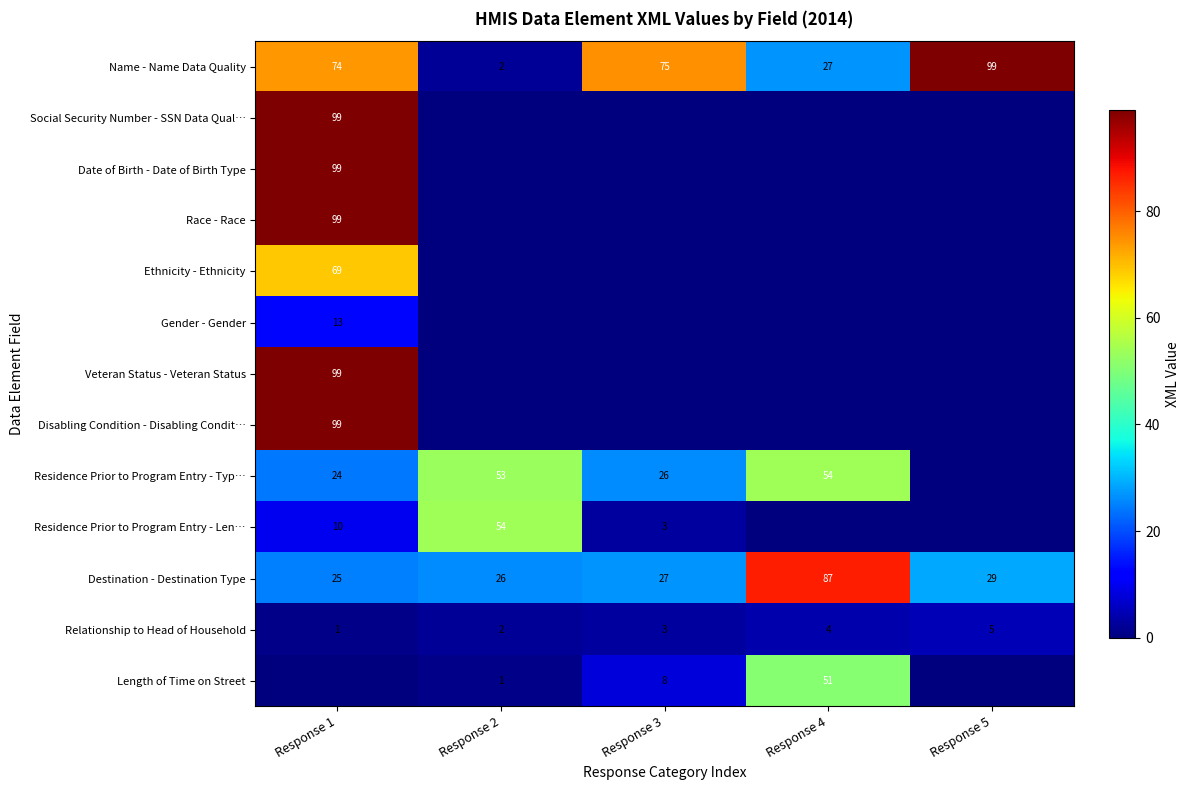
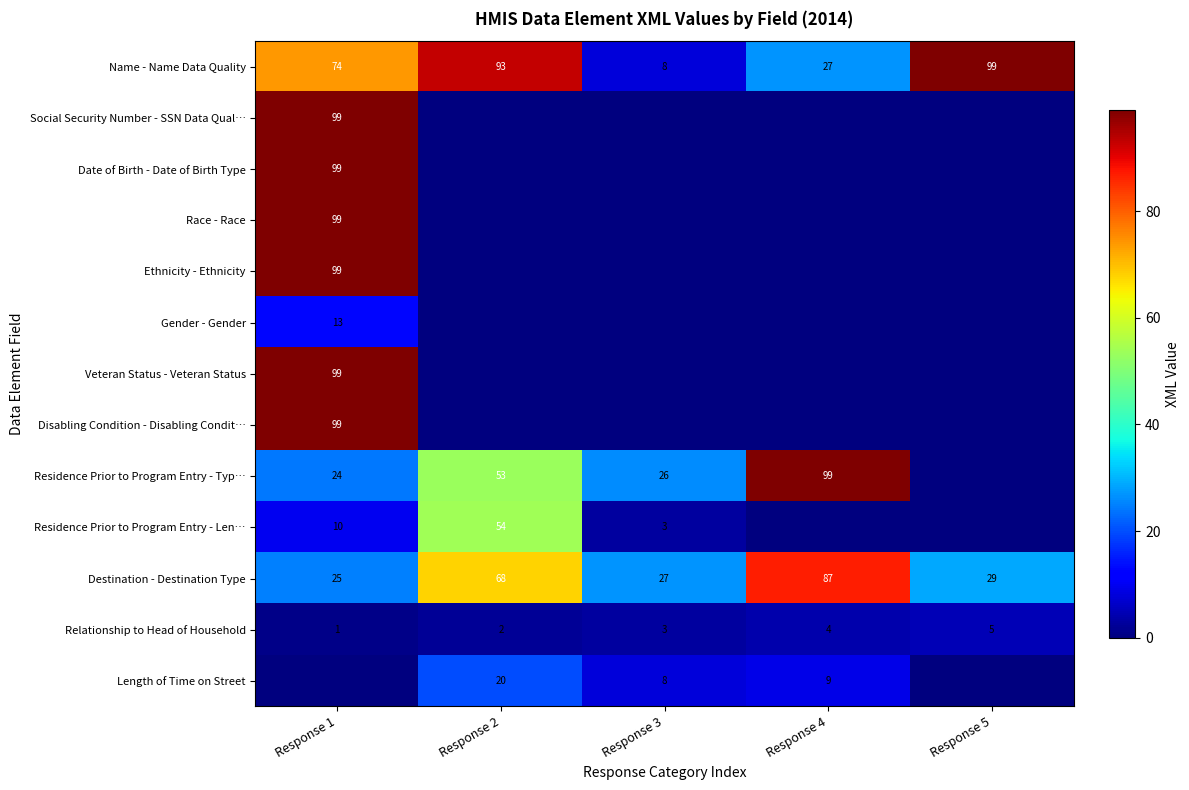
  {
    "Name - Name Data Quality": {
      "Response 1": 74,
-     "Response 2": 2,
-     "Response 3": 75,
+     "Response 2": 93,
+     "Response 3": 8,
      "Response 4": 27,
      "Response 5": 99
    },
    "Social Security Number - SSN Data Qual…": {
      "Response 1": 99
    },
    "Date of Birth - Date of Birth Type": {
      "Response 1": 99
    },
    "Race - Race": {
      "Response 1": 99
    },
    "Ethnicity - Ethnicity": {
-     "Response 1": 69
+     "Response 1": 99
    },
    "Gender - Gender": {
      "Response 1": 13
    },
    "Veteran Status - Veteran Status": {
      "Response 1": 99
    },
    "Disabling Condition - Disabling Condit…": {
      "Response 1": 99
    },
    "Residence Prior to Program Entry - Typ…": {
      "Response 1": 24,
      "Response 2": 53,
      "Response 3": 26,
-     "Response 4": 54
+     "Response 4": 99
    },
    "Residence Prior to Program Entry - Len…": {
      "Response 1": 10,
      "Response 2": 54,
      "Response 3": 3
    },
    "Destination - Destination Type": {
      "Response 1": 25,
-     "Response 2": 26,
+     "Response 2": 68,
      "Response 3": 27,
      "Response 4": 87,
      "Response 5": 29
    },
    "Relationship to Head of Household": {
      "Response 1": 1,
      "Response 2": 2,
      "Response 3": 3,
      "Response 4": 4,
      "Response 5": 5
    },
    "Length of Time on Street": {
-     "Response 2": 1,
+     "Response 2": 20,
      "Response 3": 8,
-     "Response 4": 51
+     "Response 4": 9
    }
  }
